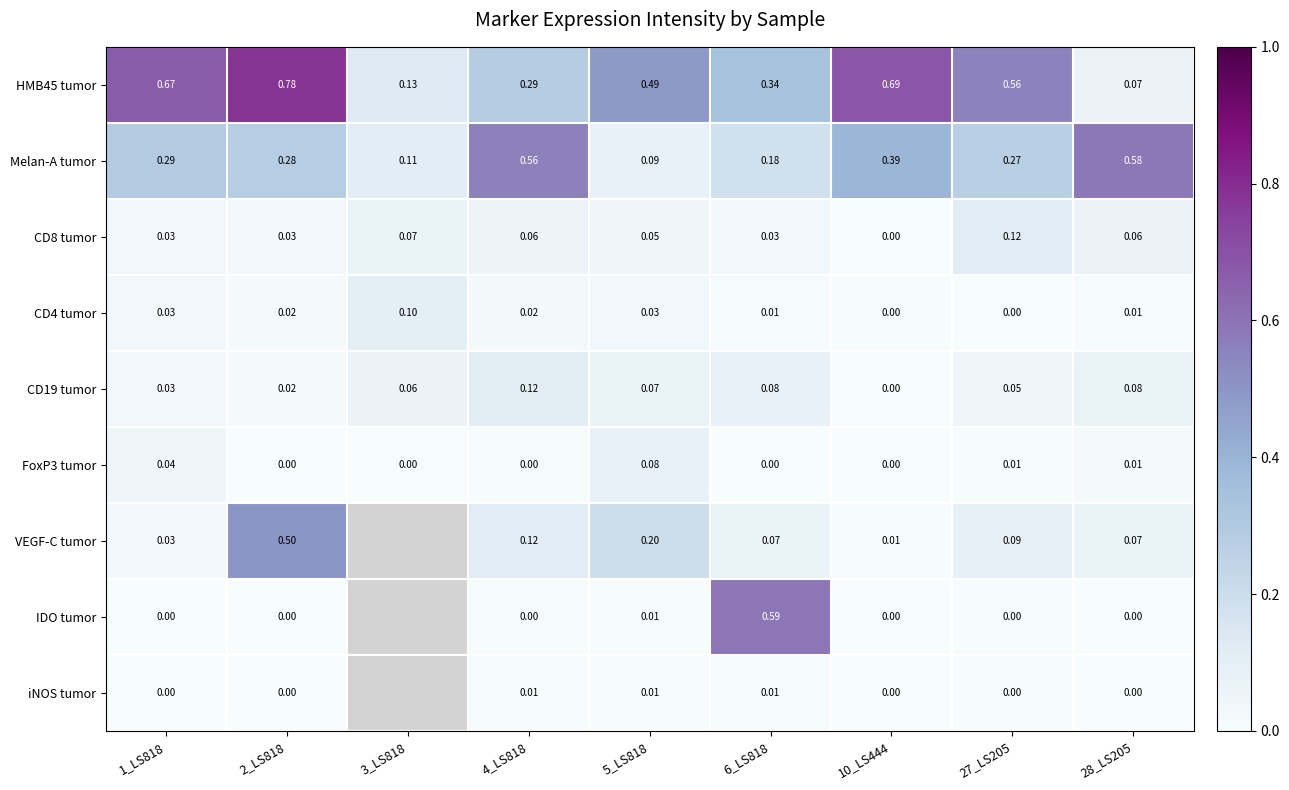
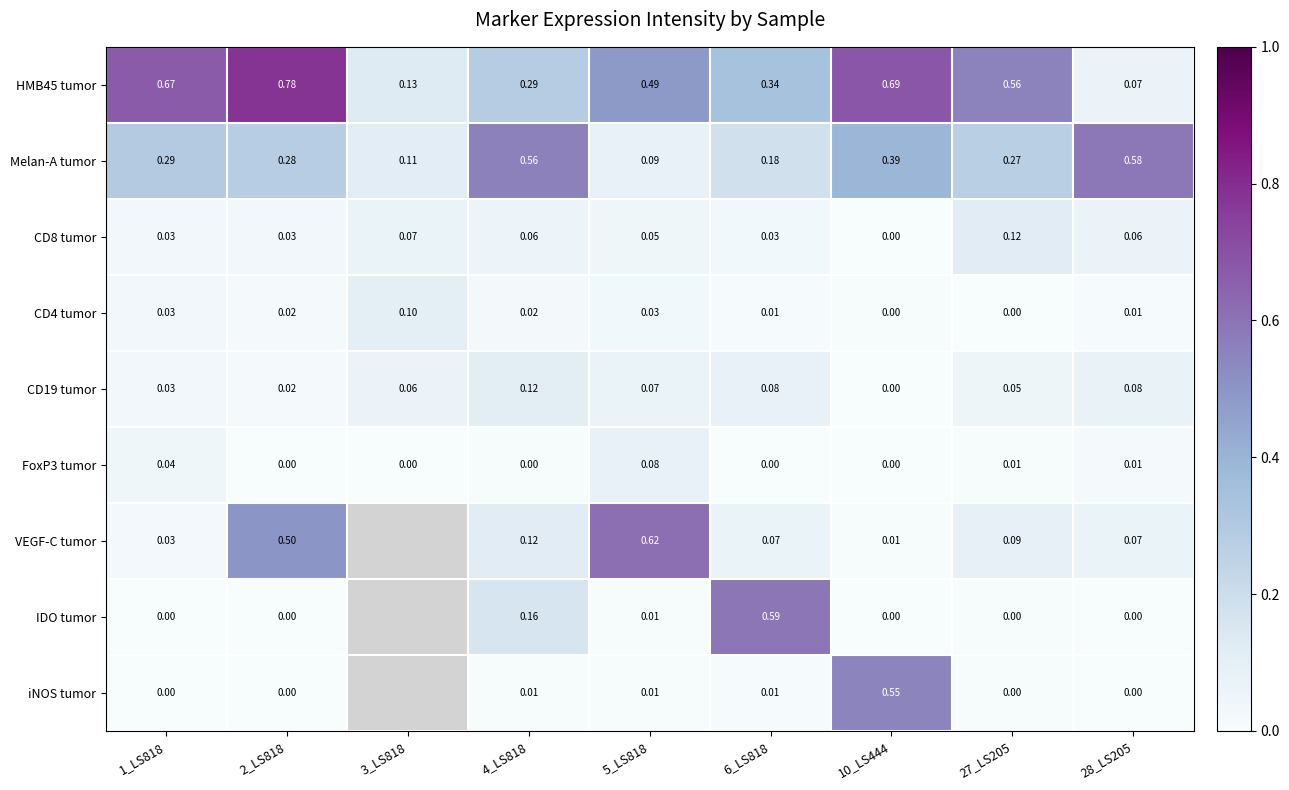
  {
    "HMB45 tumor": {
      "1_LS818": 0.67,
      "2_LS818": 0.78,
      "3_LS818": 0.13,
      "4_LS818": 0.29,
      "5_LS818": 0.49,
      "6_LS818": 0.34,
      "10_LS444": 0.69,
      "27_LS205": 0.56,
      "28_LS205": 0.07
    },
    "Melan-A tumor": {
      "1_LS818": 0.29,
      "2_LS818": 0.28,
      "3_LS818": 0.11,
      "4_LS818": 0.56,
      "5_LS818": 0.09,
      "6_LS818": 0.18,
      "10_LS444": 0.39,
      "27_LS205": 0.27,
      "28_LS205": 0.58
    },
    "CD8 tumor": {
      "1_LS818": 0.03,
      "2_LS818": 0.03,
      "3_LS818": 0.07,
      "4_LS818": 0.06,
      "5_LS818": 0.05,
      "6_LS818": 0.03,
      "10_LS444": 0.00,
      "27_LS205": 0.12,
      "28_LS205": 0.06
    },
    "CD4 tumor": {
      "1_LS818": 0.03,
      "2_LS818": 0.02,
      "3_LS818": 0.10,
      "4_LS818": 0.02,
      "5_LS818": 0.03,
      "6_LS818": 0.01,
      "10_LS444": 0.00,
      "27_LS205": 0.00,
      "28_LS205": 0.01
    },
    "CD19 tumor": {
      "1_LS818": 0.03,
      "2_LS818": 0.02,
      "3_LS818": 0.06,
      "4_LS818": 0.12,
      "5_LS818": 0.07,
      "6_LS818": 0.08,
      "10_LS444": 0.00,
      "27_LS205": 0.05,
      "28_LS205": 0.08
    },
    "FoxP3 tumor": {
      "1_LS818": 0.04,
      "2_LS818": 0.00,
      "3_LS818": 0.00,
      "4_LS818": 0.00,
      "5_LS818": 0.08,
      "6_LS818": 0.00,
      "10_LS444": 0.00,
      "27_LS205": 0.01,
      "28_LS205": 0.01
    },
    "VEGF-C tumor": {
      "1_LS818": 0.03,
      "2_LS818": 0.50,
      "4_LS818": 0.12,
-     "5_LS818": 0.20,
+     "5_LS818": 0.62,
      "6_LS818": 0.07,
      "10_LS444": 0.01,
      "27_LS205": 0.09,
      "28_LS205": 0.07
    },
    "IDO tumor": {
      "1_LS818": 0.00,
      "2_LS818": 0.00,
-     "4_LS818": 0.00,
+     "4_LS818": 0.16,
      "5_LS818": 0.01,
      "6_LS818": 0.59,
      "10_LS444": 0.00,
      "27_LS205": 0.00,
      "28_LS205": 0.00
    },
    "iNOS tumor": {
      "1_LS818": 0.00,
      "2_LS818": 0.00,
      "4_LS818": 0.01,
      "5_LS818": 0.01,
      "6_LS818": 0.01,
-     "10_LS444": 0.00,
+     "10_LS444": 0.55,
      "27_LS205": 0.00,
      "28_LS205": 0.00
    }
  }
